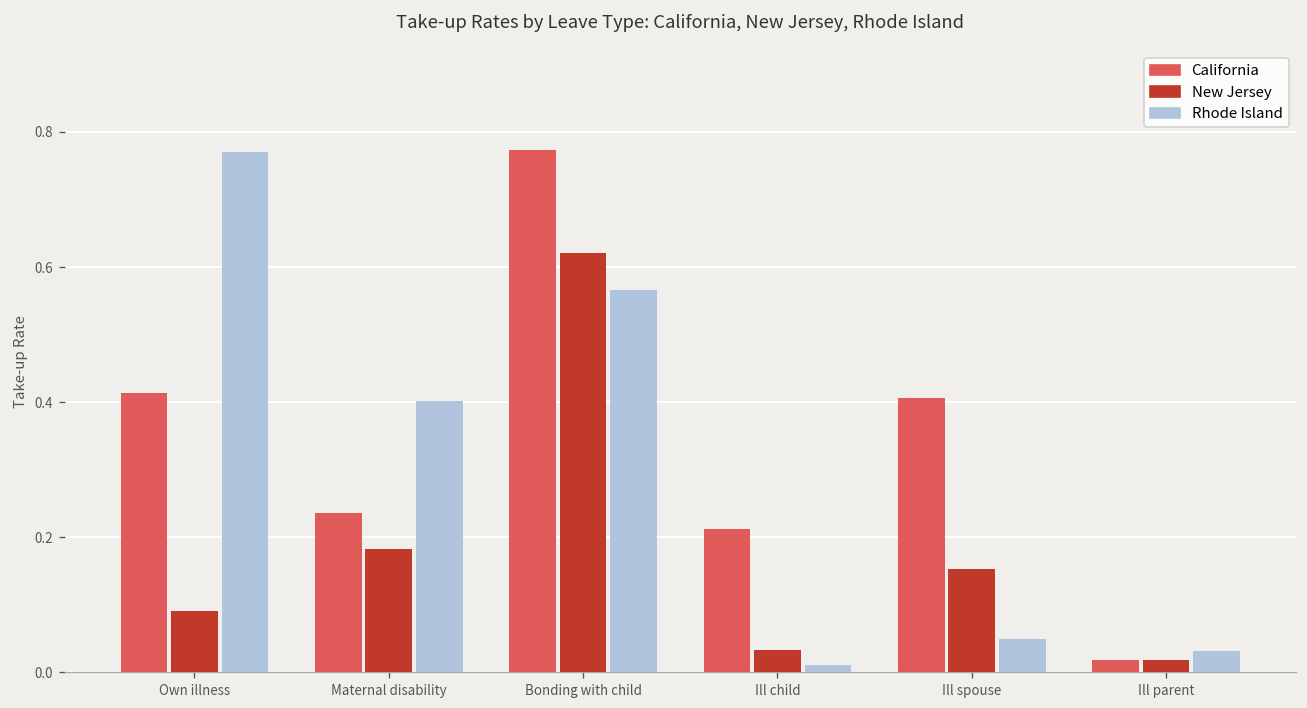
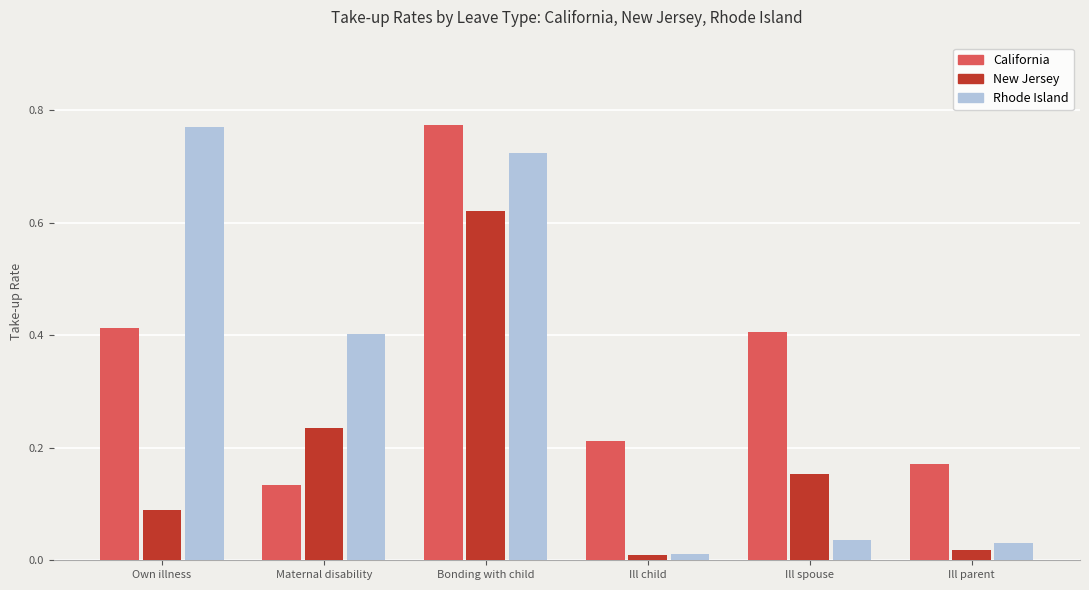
  {
    "California": {
      "Own illness": 0.41,
-     "Maternal disability": 0.24,
+     "Maternal disability": 0.13,
      "Bonding with child": 0.77,
      "Ill child": 0.21,
      "Ill spouse": 0.41,
-     "Ill parent": 0.02
+     "Ill parent": 0.17
    },
    "New Jersey": {
      "Own illness": 0.09,
-     "Maternal disability": 0.18,
+     "Maternal disability": 0.23,
      "Bonding with child": 0.62,
-     "Ill child": 0.03,
+     "Ill child": 0.01,
      "Ill spouse": 0.15,
      "Ill parent": 0.02
    },
    "Rhode Island": {
      "Own illness": 0.77,
      "Maternal disability": 0.40,
-     "Bonding with child": 0.57,
+     "Bonding with child": 0.72,
      "Ill child": 0.01,
-     "Ill spouse": 0.05,
+     "Ill spouse": 0.04,
      "Ill parent": 0.03
    }
  }
